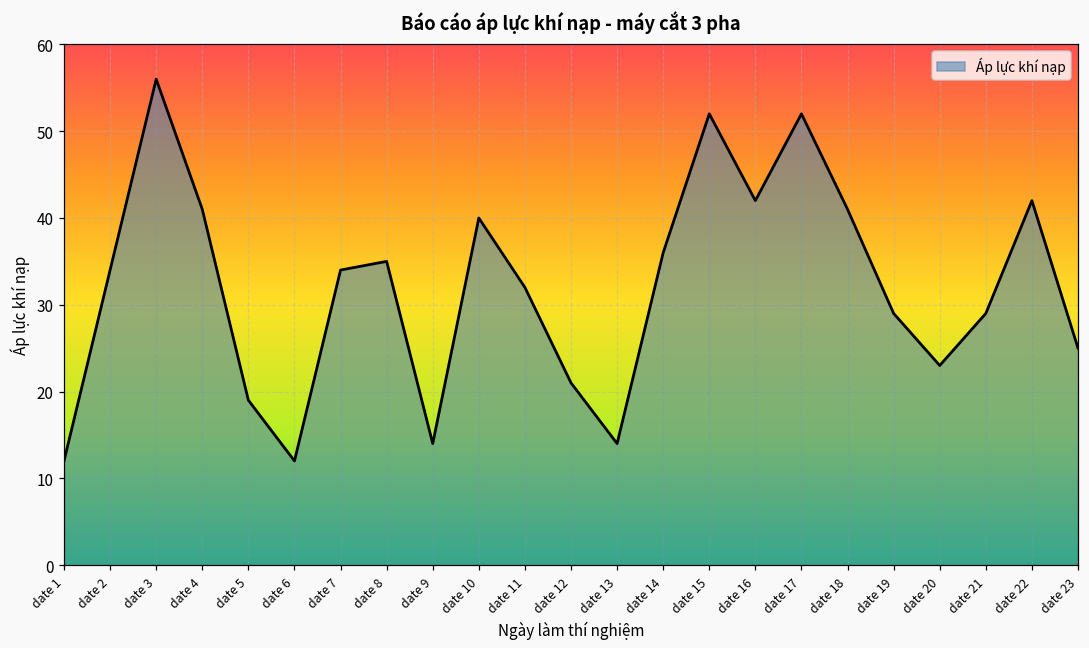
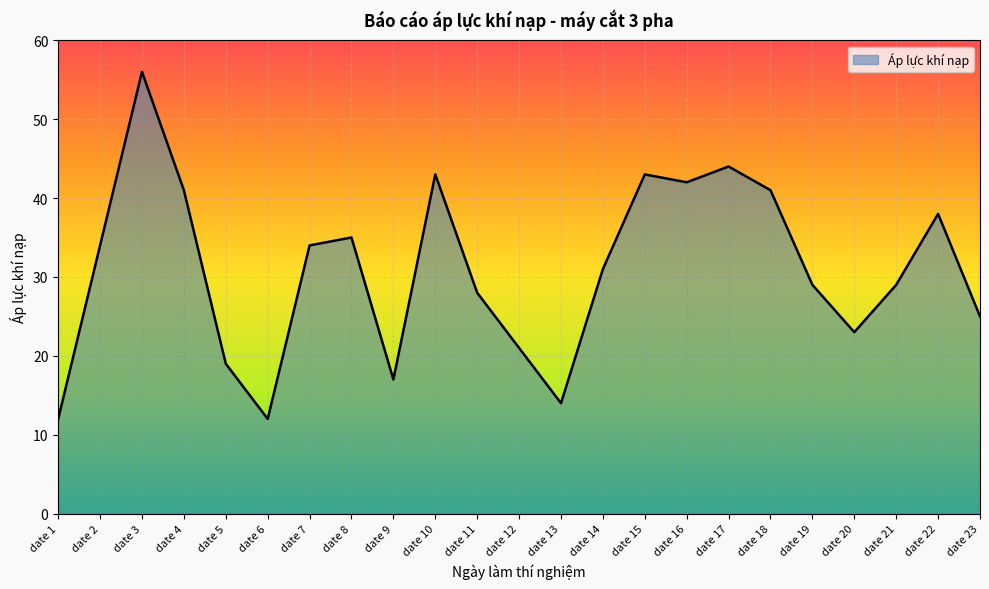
  {
    "date 1": 12,
    "date 2": 34,
    "date 3": 56,
    "date 4": 41,
    "date 5": 19,
    "date 6": 12,
    "date 7": 34,
    "date 8": 35,
-   "date 9": 14,
-   "date 10": 40,
-   "date 11": 32,
+   "date 9": 17,
+   "date 10": 43,
+   "date 11": 28,
    "date 12": 21,
    "date 13": 14,
-   "date 14": 36,
-   "date 15": 52,
+   "date 14": 31,
+   "date 15": 43,
    "date 16": 42,
-   "date 17": 52,
+   "date 17": 44,
    "date 18": 41,
    "date 19": 29,
    "date 20": 23,
    "date 21": 29,
-   "date 22": 42,
+   "date 22": 38,
    "date 23": 25
  }
